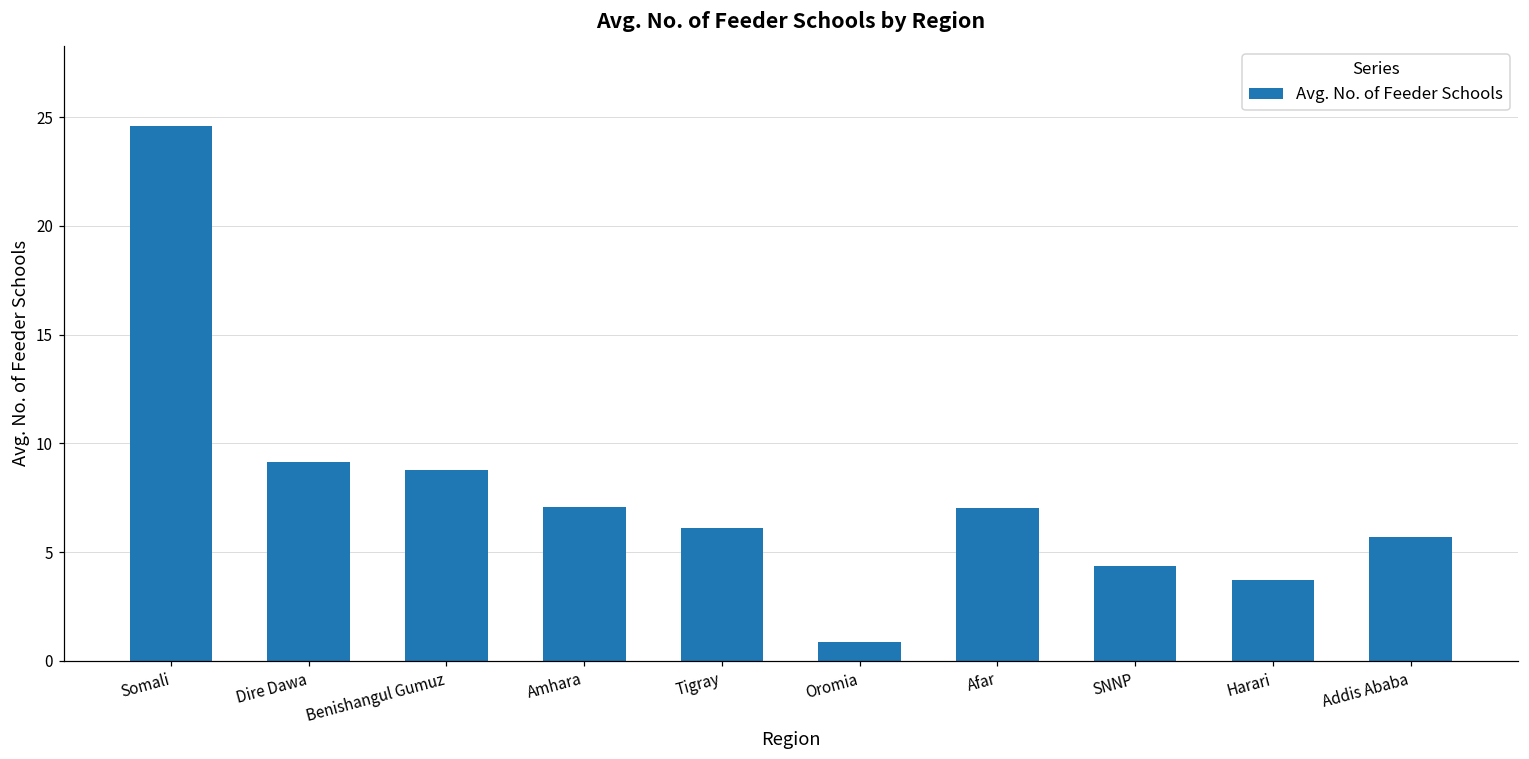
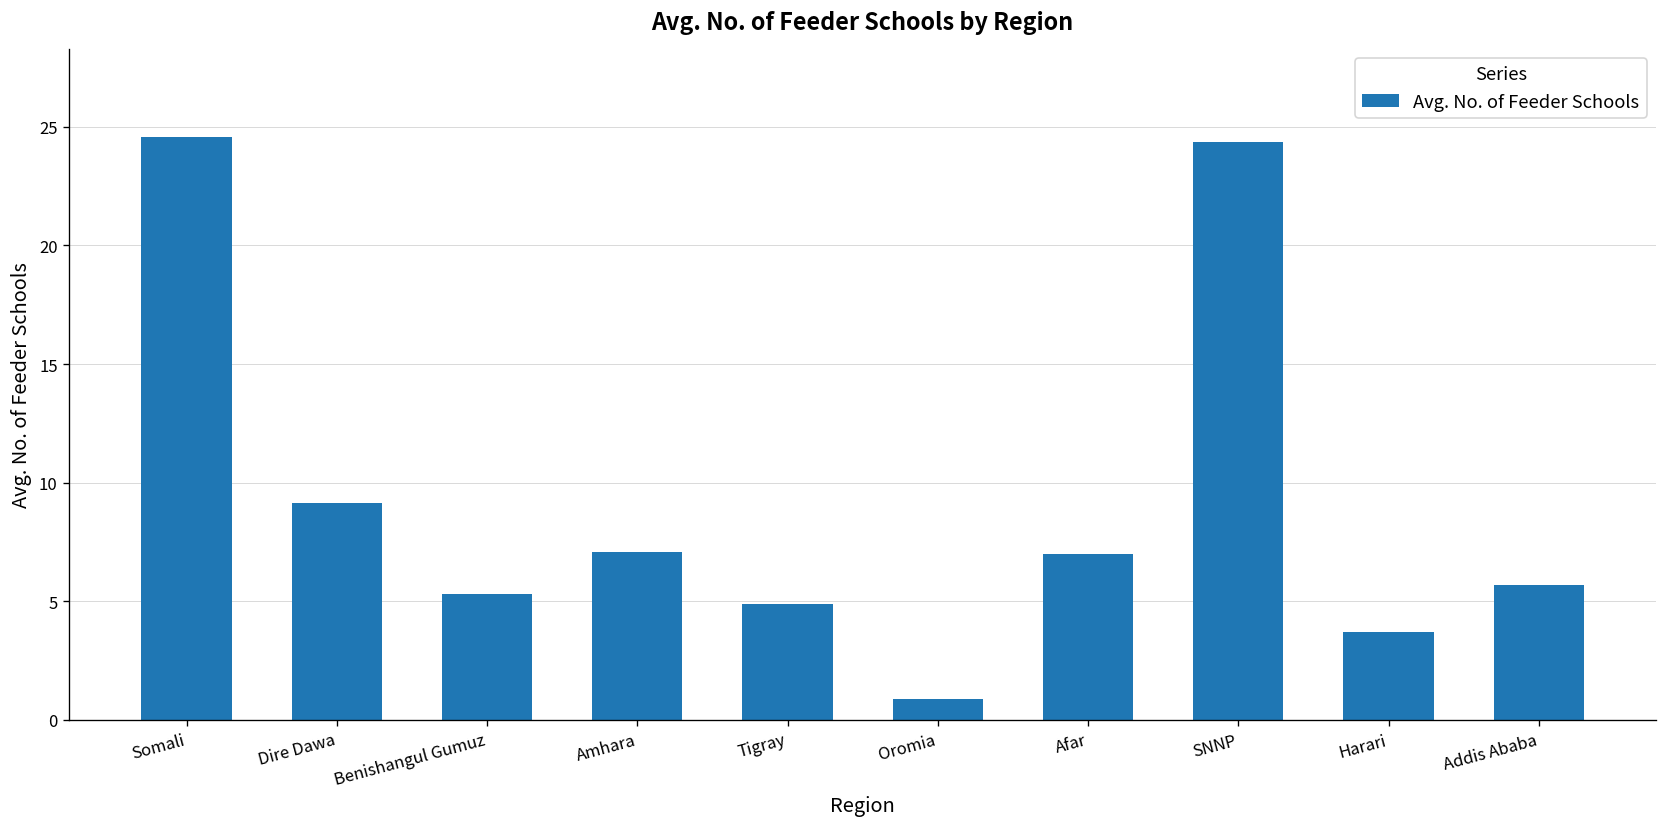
  {
    "Somali": 24.6,
    "Dire Dawa": 9.2,
-   "Benishangul Gumuz": 8.8,
+   "Benishangul Gumuz": 5.3,
    "Amhara": 7.1,
-   "Tigray": 6.1,
+   "Tigray": 4.9,
    "Oromia": 0.9,
    "Afar": 7.0,
-   "SNNP": 4.3,
+   "SNNP": 24.4,
    "Harari": 3.7,
    "Addis Ababa": 5.7
  }
